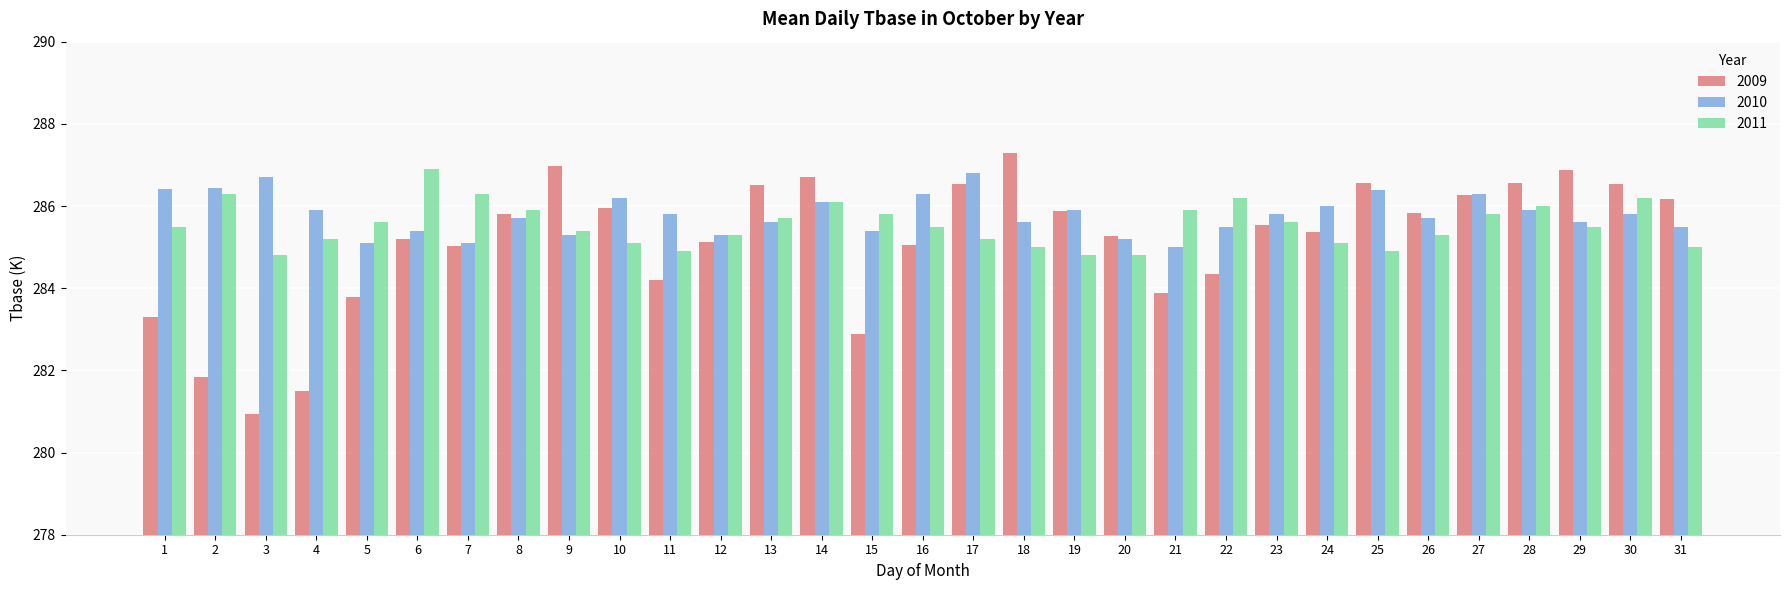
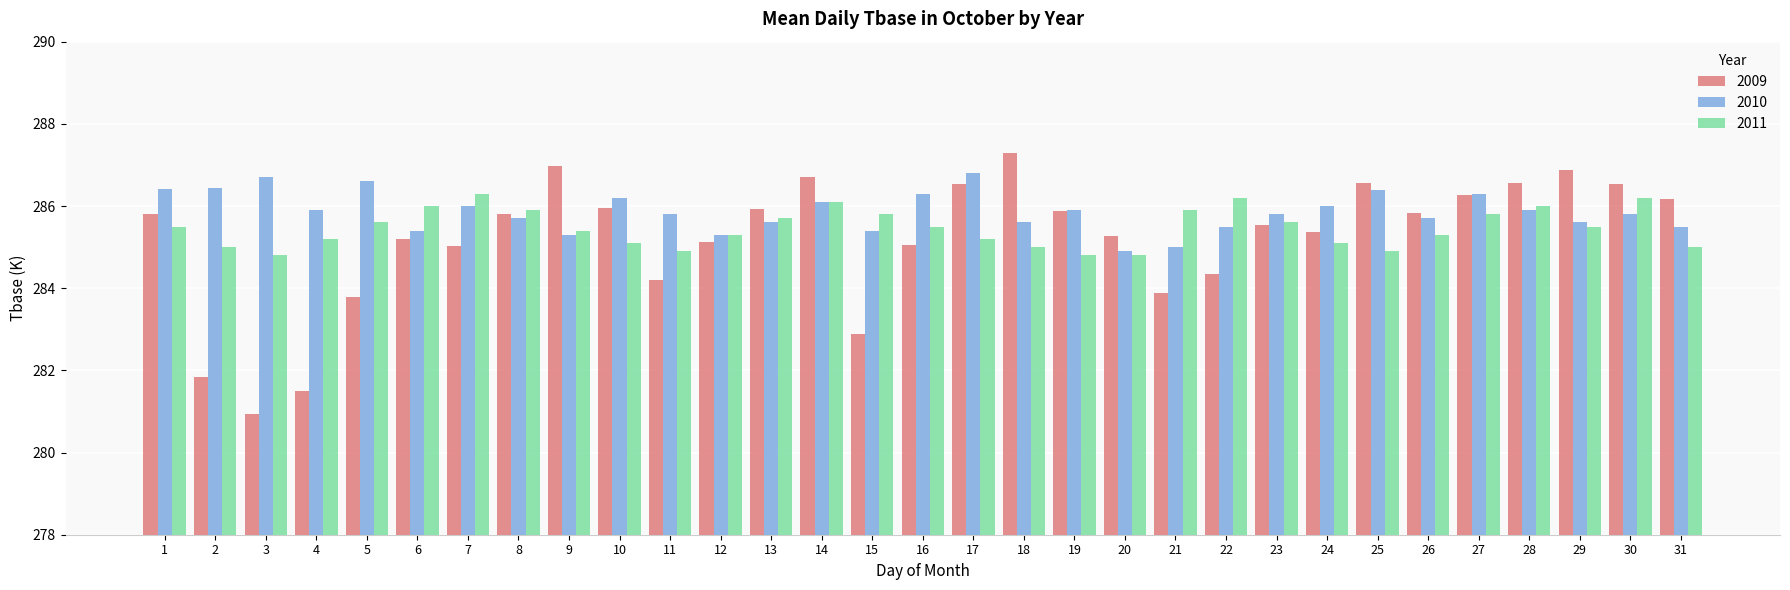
  {
    "2009": {
-     "1": 283.3,
+     "1": 285.8,
      "2": 281.9,
      "3": 280.9,
      "4": 281.5,
      "5": 283.8,
      "6": 285.2,
      "7": 285.0,
      "8": 285.8,
      "9": 287.0,
      "10": 286.0,
      "11": 284.2,
      "12": 285.1,
-     "13": 286.5,
+     "13": 285.9,
      "14": 286.7,
      "15": 282.9,
      "16": 285.1,
      "17": 286.5,
      "18": 287.3,
      "19": 285.9,
      "20": 285.3,
      "21": 283.9,
      "22": 284.3,
      "23": 285.5,
      "24": 285.4,
      "25": 286.6,
      "26": 285.8,
      "27": 286.3,
      "28": 286.6,
      "29": 286.9,
      "30": 286.5,
      "31": 286.2
    },
    "2010": {
      "1": 286.4,
      "2": 286.5,
      "3": 286.7,
      "4": 285.9,
-     "5": 285.1,
+     "5": 286.6,
      "6": 285.4,
-     "7": 285.1,
+     "7": 286.0,
      "8": 285.7,
      "9": 285.3,
      "10": 286.2,
      "11": 285.8,
      "12": 285.3,
      "13": 285.6,
      "14": 286.1,
      "15": 285.4,
      "16": 286.3,
      "17": 286.8,
      "18": 285.6,
      "19": 285.9,
-     "20": 285.2,
+     "20": 284.9,
      "21": 285.0,
      "22": 285.5,
      "23": 285.8,
      "24": 286.0,
      "25": 286.4,
      "26": 285.7,
      "27": 286.3,
      "28": 285.9,
      "29": 285.6,
      "30": 285.8,
      "31": 285.5
    },
    "2011": {
      "1": 285.5,
-     "2": 286.3,
+     "2": 285.0,
      "3": 284.8,
      "4": 285.2,
      "5": 285.6,
-     "6": 286.9,
+     "6": 286.0,
      "7": 286.3,
      "8": 285.9,
      "9": 285.4,
      "10": 285.1,
      "11": 284.9,
      "12": 285.3,
      "13": 285.7,
      "14": 286.1,
      "15": 285.8,
      "16": 285.5,
      "17": 285.2,
      "18": 285.0,
      "19": 284.8,
      "20": 284.8,
      "21": 285.9,
      "22": 286.2,
      "23": 285.6,
      "24": 285.1,
      "25": 284.9,
      "26": 285.3,
      "27": 285.8,
      "28": 286.0,
      "29": 285.5,
      "30": 286.2,
      "31": 285.0
    }
  }
